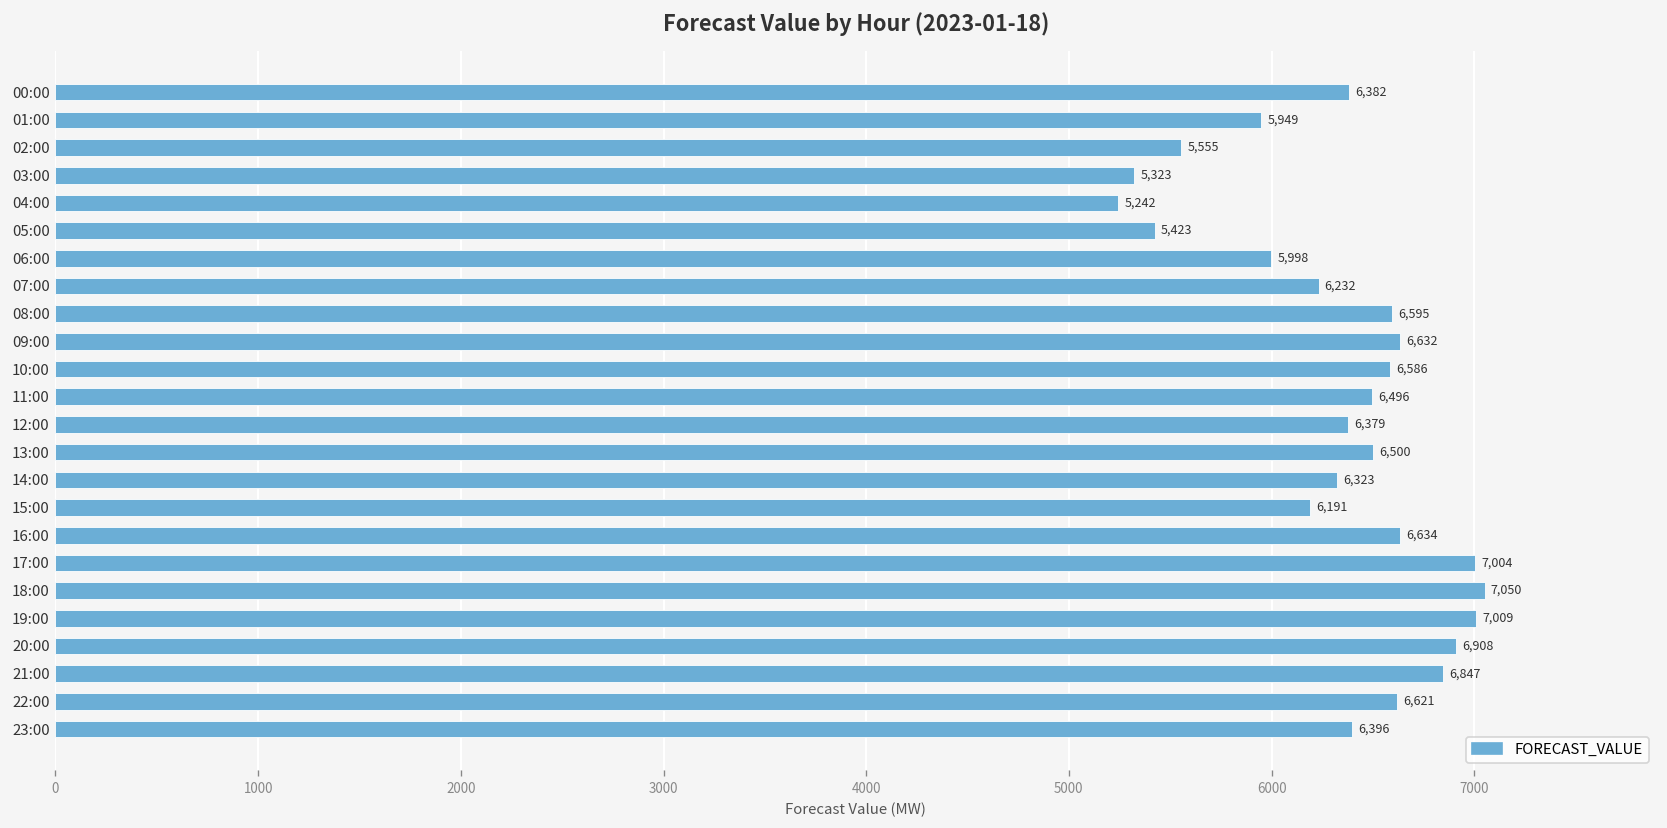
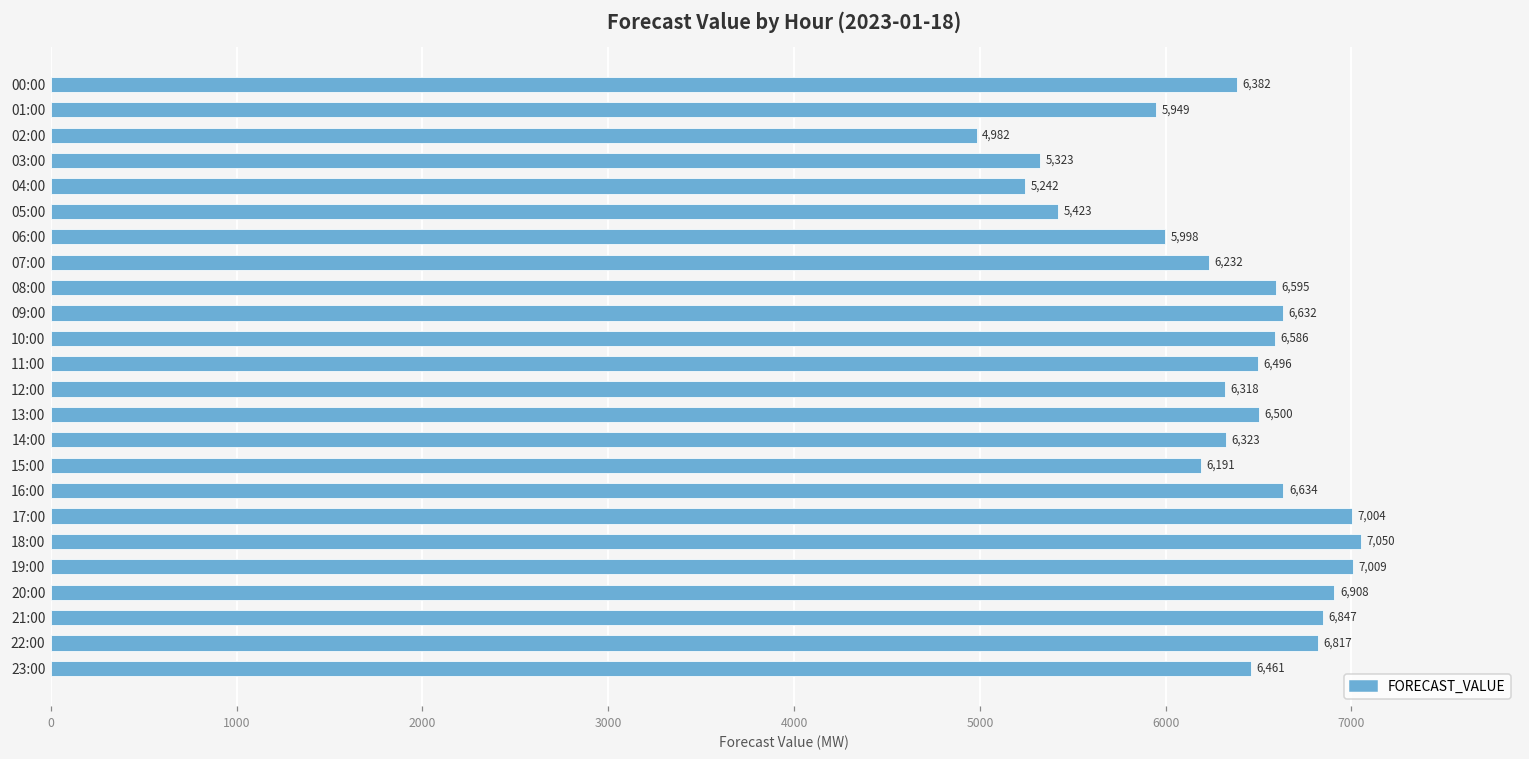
  {
    "00:00": "6,382",
    "01:00": "5,949",
-   "02:00": "5,555",
+   "02:00": "4,982",
    "03:00": "5,323",
    "04:00": "5,242",
    "05:00": "5,423",
    "06:00": "5,998",
    "07:00": "6,232",
    "08:00": "6,595",
    "09:00": "6,632",
    "10:00": "6,586",
    "11:00": "6,496",
-   "12:00": "6,379",
+   "12:00": "6,318",
    "13:00": "6,500",
    "14:00": "6,323",
    "15:00": "6,191",
    "16:00": "6,634",
    "17:00": "7,004",
    "18:00": "7,050",
    "19:00": "7,009",
    "20:00": "6,908",
    "21:00": "6,847",
-   "22:00": "6,621",
-   "23:00": "6,396"
+   "22:00": "6,817",
+   "23:00": "6,461"
  }
